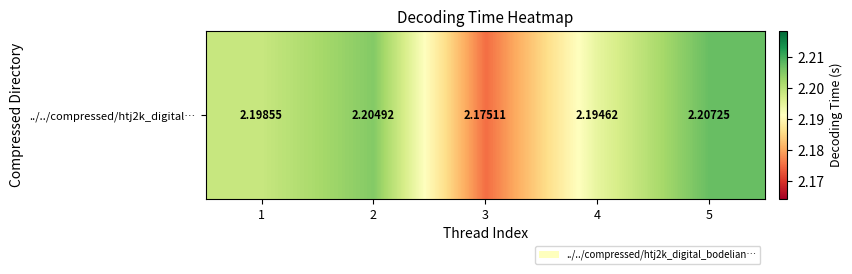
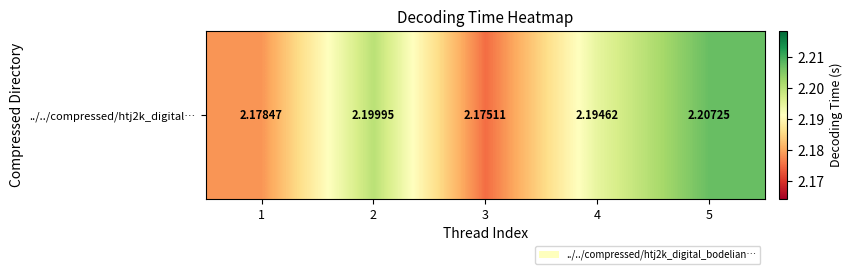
  {
    "../../compressed/htj2k_digital…": {
-     "1": 2.19855,
-     "2": 2.20492,
+     "1": 2.17847,
+     "2": 2.19995,
      "3": 2.17511,
      "4": 2.19462,
      "5": 2.20725
    }
  }
